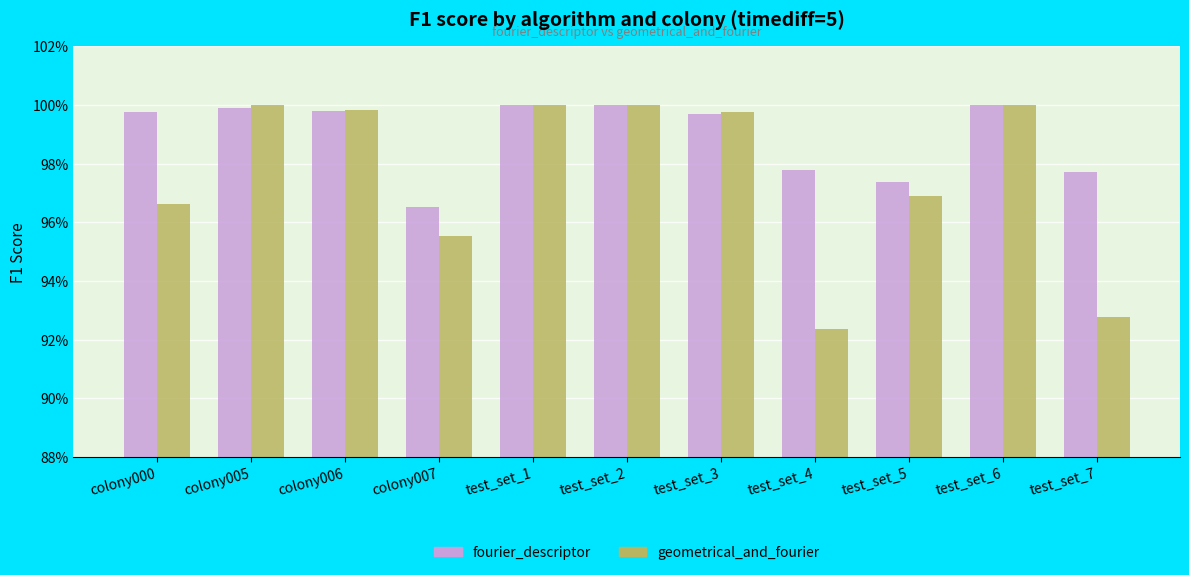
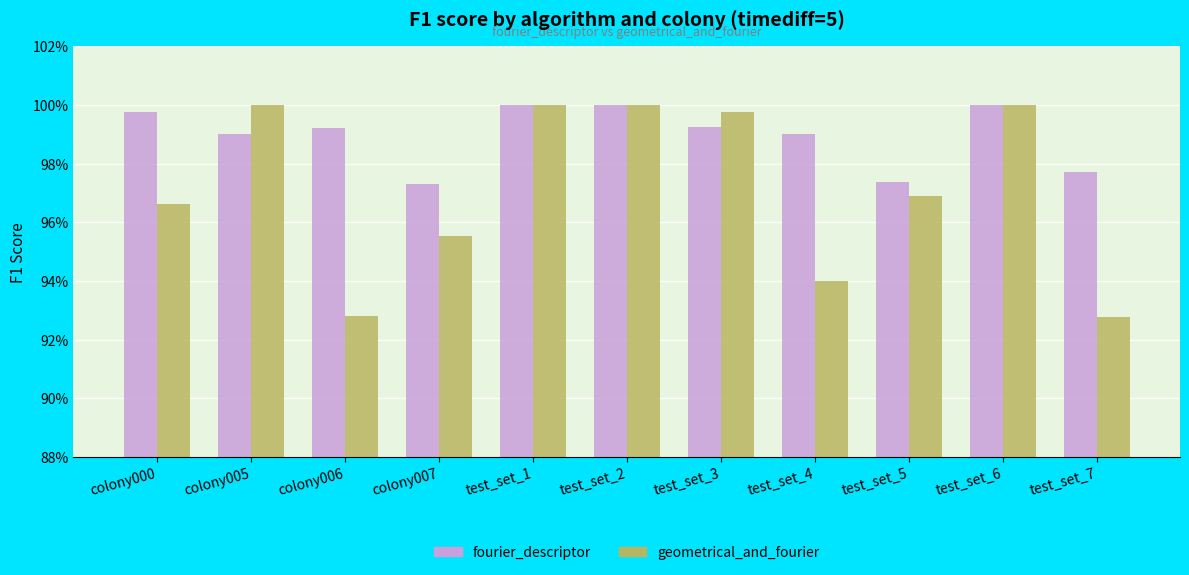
  {
    "fourier_descriptor": {
      "colony000": "99.8%",
-     "colony005": "99.9%",
-     "colony006": "99.8%",
-     "colony007": "96.5%",
+     "colony005": "99.0%",
+     "colony006": "99.2%",
+     "colony007": "97.3%",
      "test_set_1": "100.0%",
      "test_set_2": "100.0%",
-     "test_set_3": "99.7%",
-     "test_set_4": "97.8%",
+     "test_set_3": "99.3%",
+     "test_set_4": "99.0%",
      "test_set_5": "97.4%",
      "test_set_6": "100.0%",
      "test_set_7": "97.7%"
    },
    "geometrical_and_fourier": {
      "colony000": "96.6%",
      "colony005": "100.0%",
-     "colony006": "99.8%",
+     "colony006": "92.8%",
      "colony007": "95.5%",
      "test_set_1": "100.0%",
      "test_set_2": "100.0%",
      "test_set_3": "99.8%",
-     "test_set_4": "92.4%",
+     "test_set_4": "94.0%",
      "test_set_5": "96.9%",
      "test_set_6": "100.0%",
      "test_set_7": "92.8%"
    }
  }
